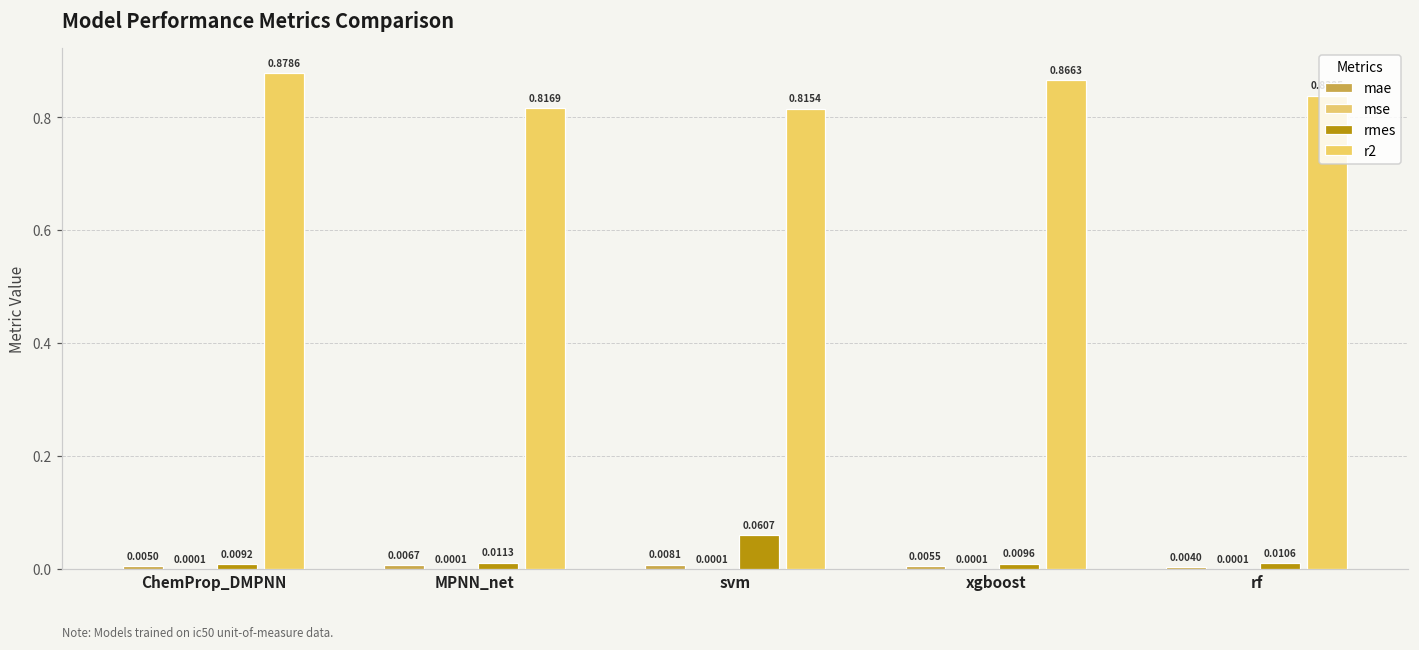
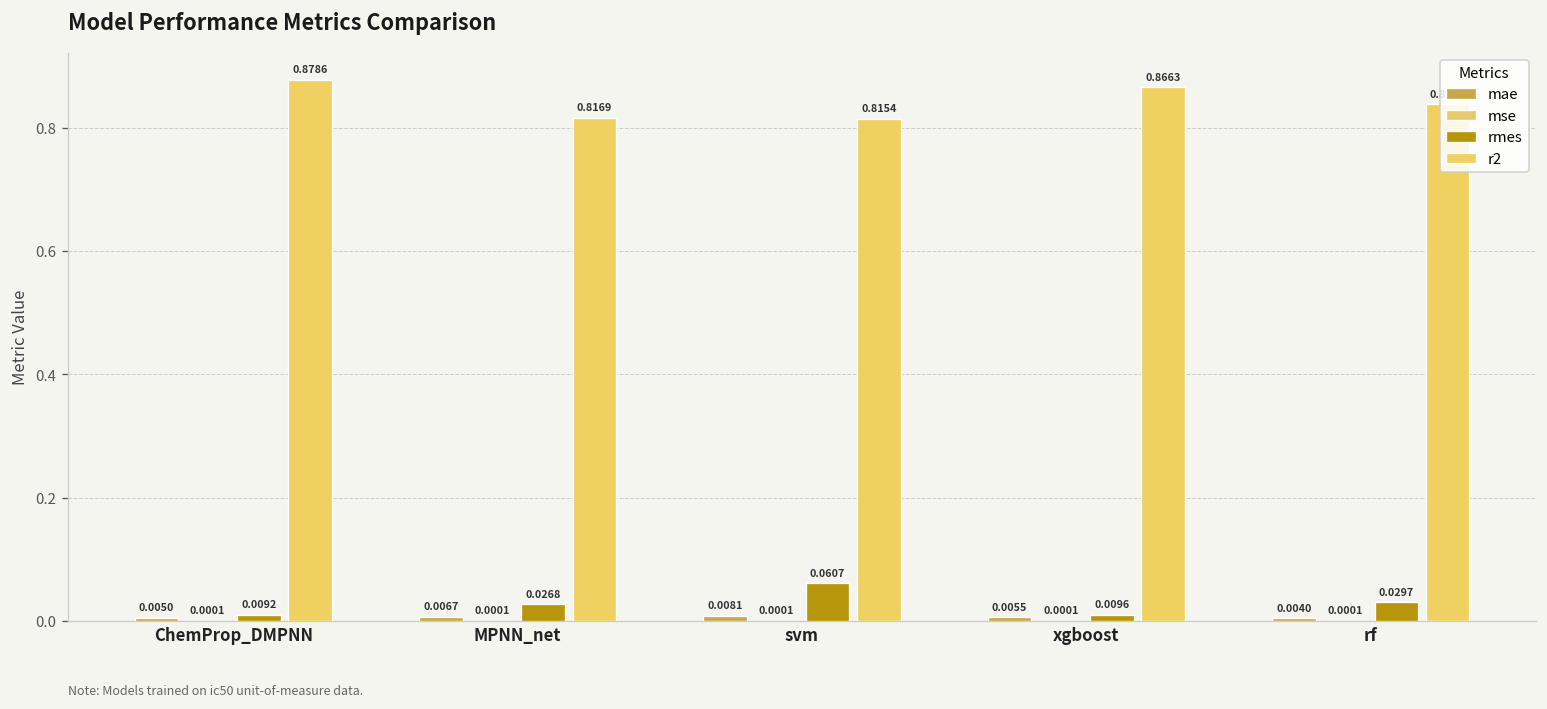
  {
    "rmes": {
      "ChemProp_DMPNN": 0.0092,
-     "MPNN_net": 0.0113,
+     "MPNN_net": 0.0268,
      "svm": 0.0607,
      "xgboost": 0.0096,
-     "rf": 0.0106
+     "rf": 0.0297
    }
  }
